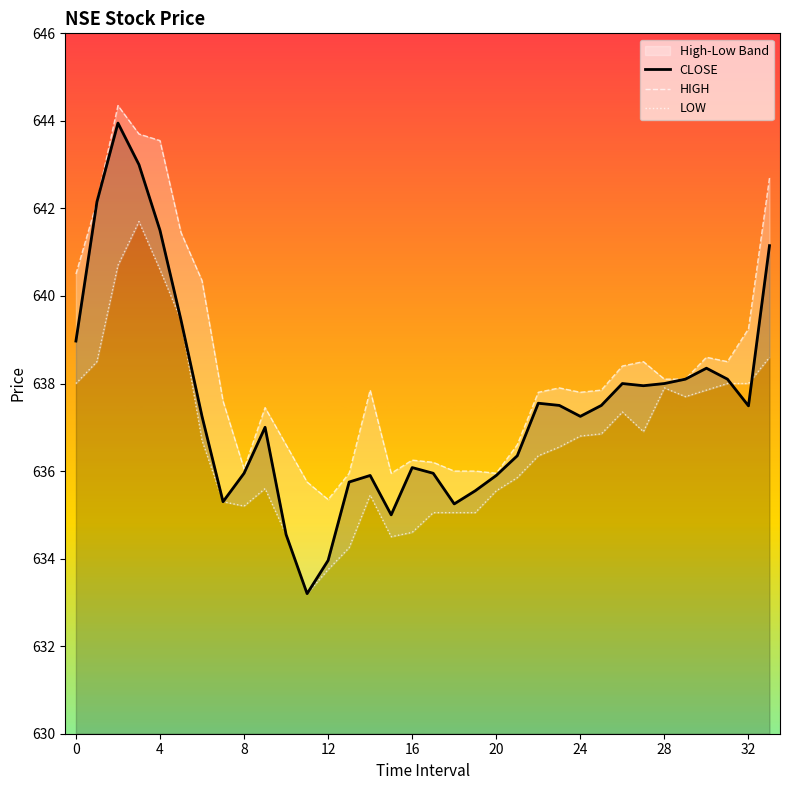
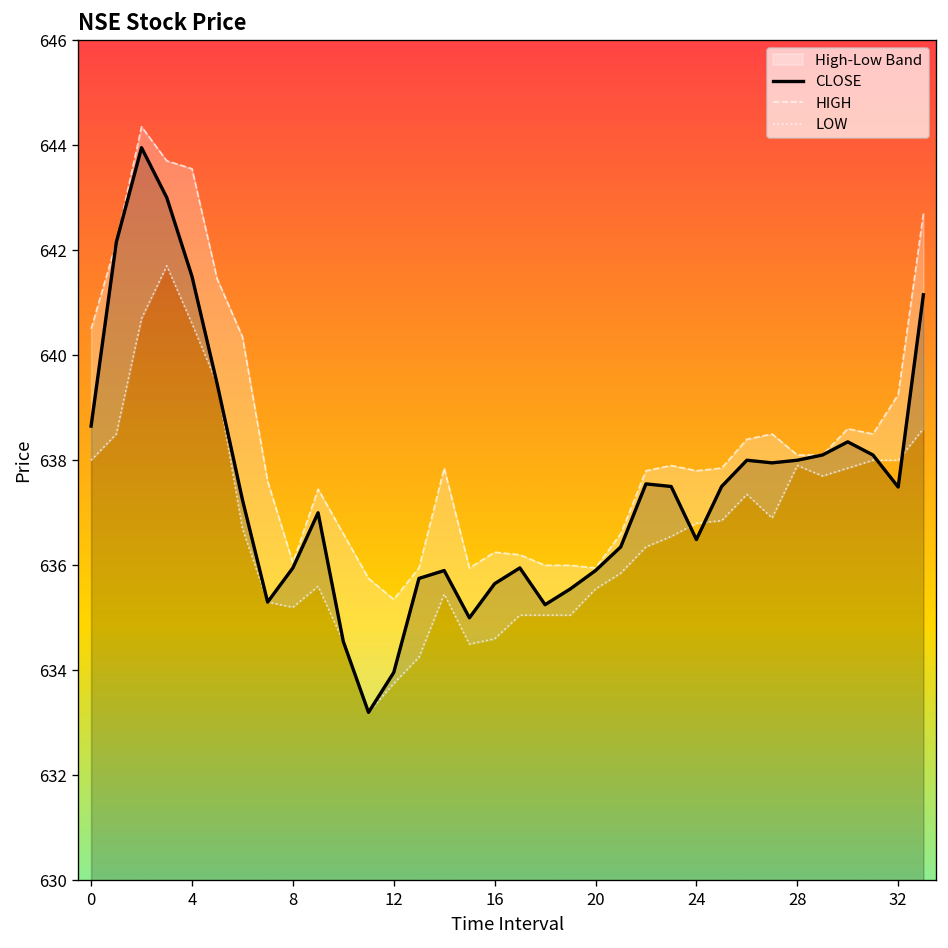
  {
    "CLOSE": {
-     "0": 639.0,
+     "0": 638.7,
      "4": 641.5,
      "8": 636.0,
      "12": 634.0,
-     "16": 636.1,
-     "24": 637.3,
+     "16": 635.7,
+     "24": 636.5,
      "28": 638.0,
      "32": 637.5
    }
  }
